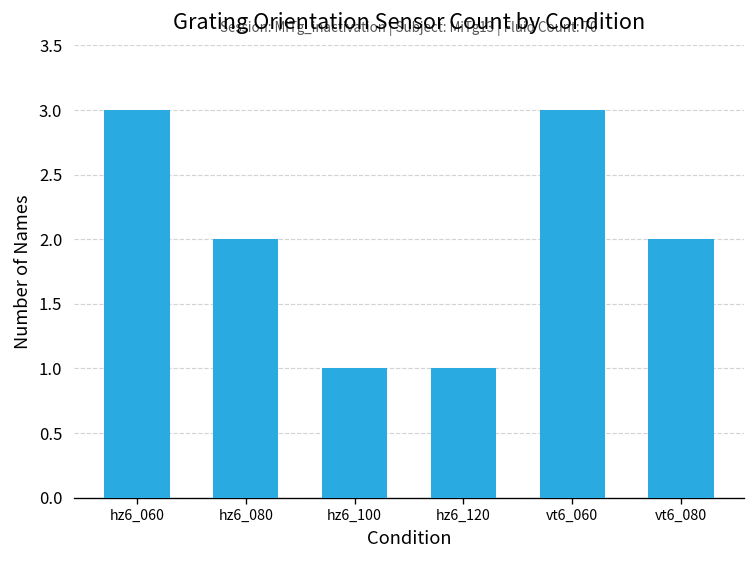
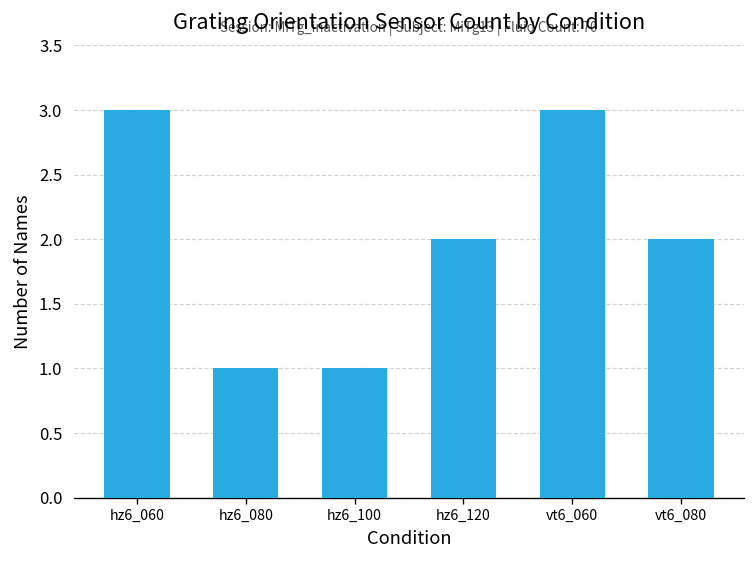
  {
    "hz6_060": 3,
-   "hz6_080": 2,
+   "hz6_080": 1,
    "hz6_100": 1,
-   "hz6_120": 1,
+   "hz6_120": 2,
    "vt6_060": 3,
    "vt6_080": 2
  }
